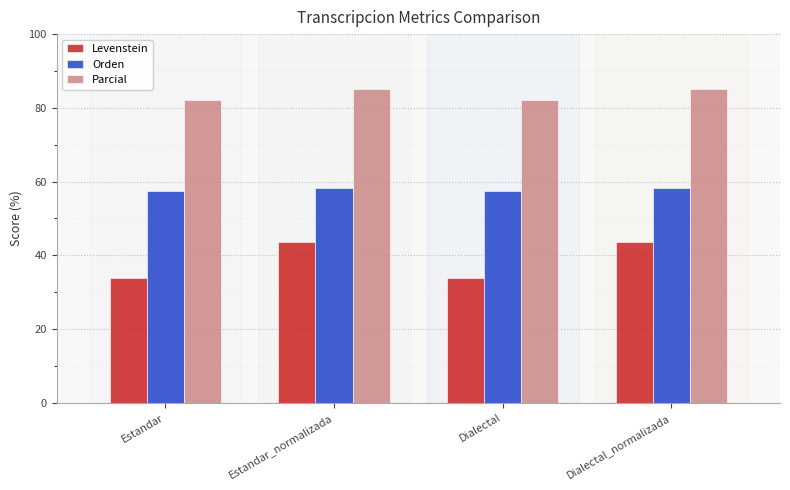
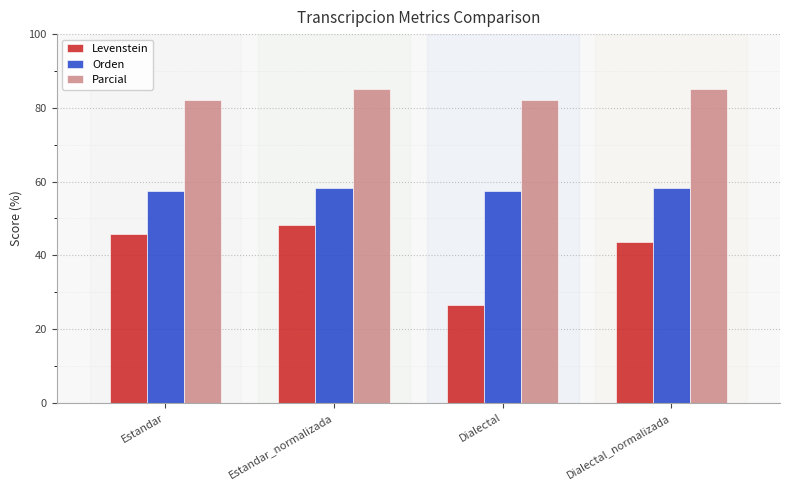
  {
    "Levenstein": {
-     "Estandar": 34,
-     "Estandar_normalizada": 44,
-     "Dialectal": 34,
+     "Estandar": 46,
+     "Estandar_normalizada": 48,
+     "Dialectal": 26,
      "Dialectal_normalizada": 44
    },
    "Orden": {
      "Estandar": 58,
      "Estandar_normalizada": 58,
      "Dialectal": 58,
      "Dialectal_normalizada": 58
    },
    "Parcial": {
      "Estandar": 82,
      "Estandar_normalizada": 85,
      "Dialectal": 82,
      "Dialectal_normalizada": 85
    }
  }
